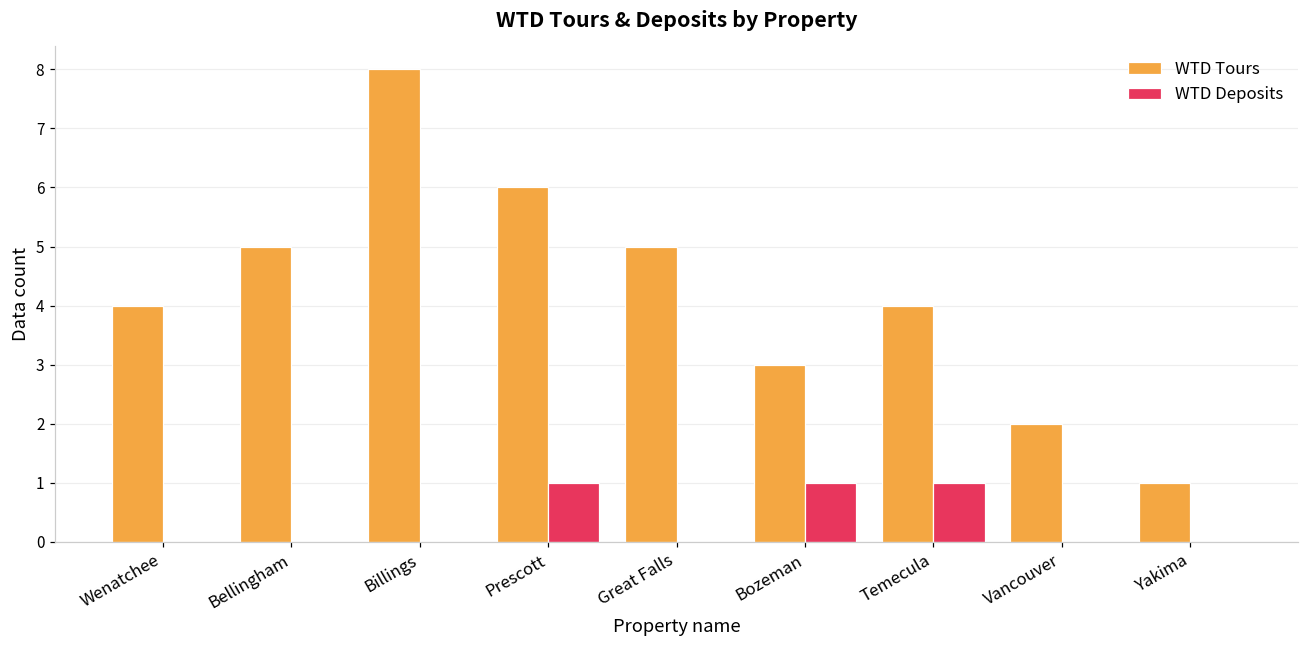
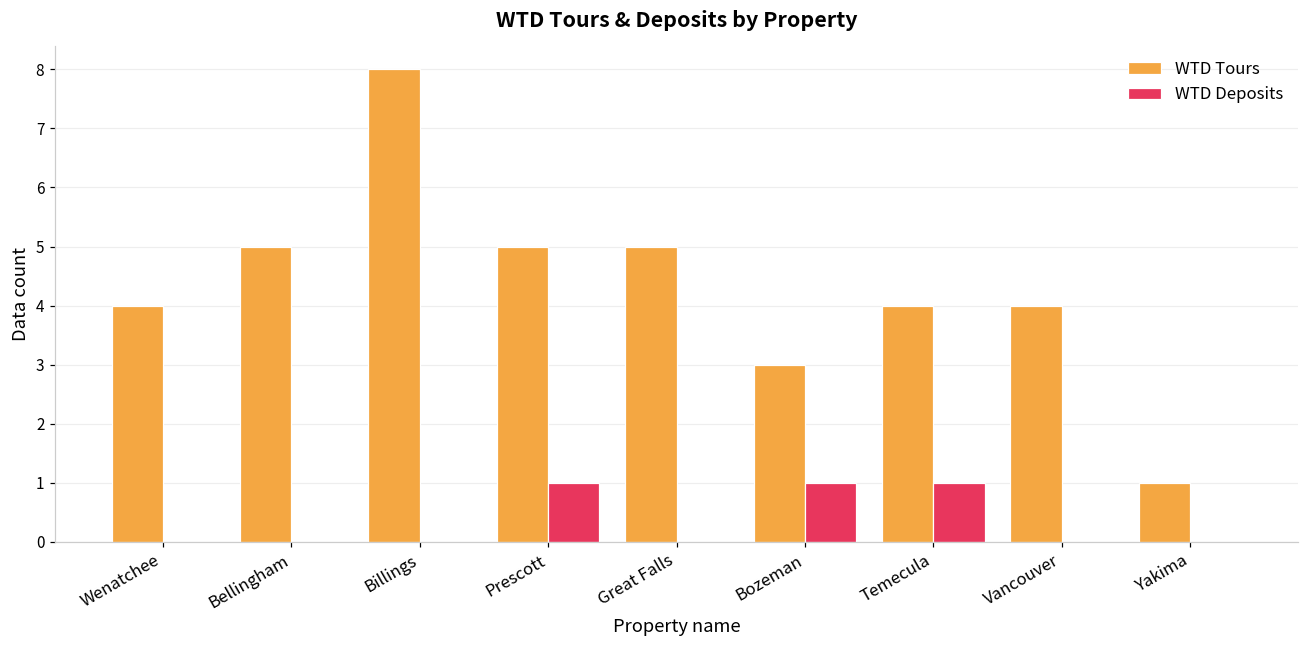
  {
    "WTD Tours": {
      "Wenatchee": 4,
      "Bellingham": 5,
      "Billings": 8,
-     "Prescott": 6,
+     "Prescott": 5,
      "Great Falls": 5,
      "Bozeman": 3,
      "Temecula": 4,
-     "Vancouver": 2,
+     "Vancouver": 4,
      "Yakima": 1
    },
    "WTD Deposits": {
      "Wenatchee": 0,
      "Bellingham": 0,
      "Billings": 0,
      "Prescott": 1,
      "Great Falls": 0,
      "Bozeman": 1,
      "Temecula": 1,
      "Vancouver": 0,
      "Yakima": 0
    }
  }
